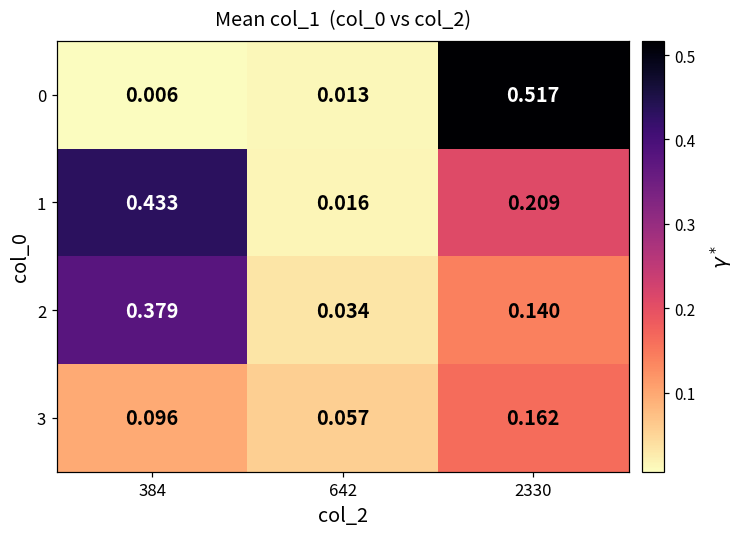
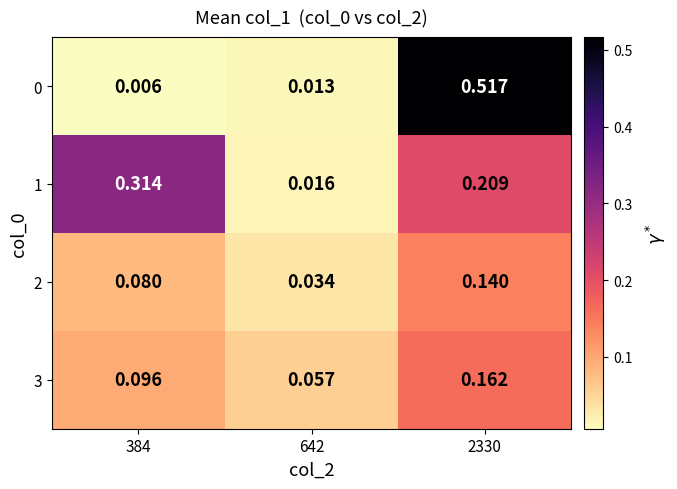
  {
    "0": {
      "384": 0.006,
      "642": 0.013,
      "2330": 0.517
    },
    "1": {
-     "384": 0.433,
+     "384": 0.314,
      "642": 0.016,
      "2330": 0.209
    },
    "2": {
-     "384": 0.379,
+     "384": 0.080,
      "642": 0.034,
      "2330": 0.140
    },
    "3": {
      "384": 0.096,
      "642": 0.057,
      "2330": 0.162
    }
  }
